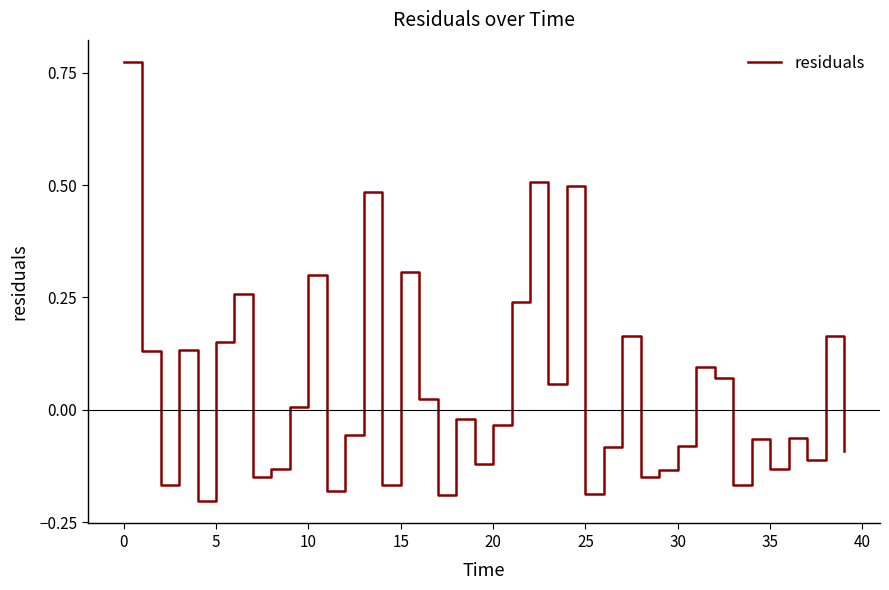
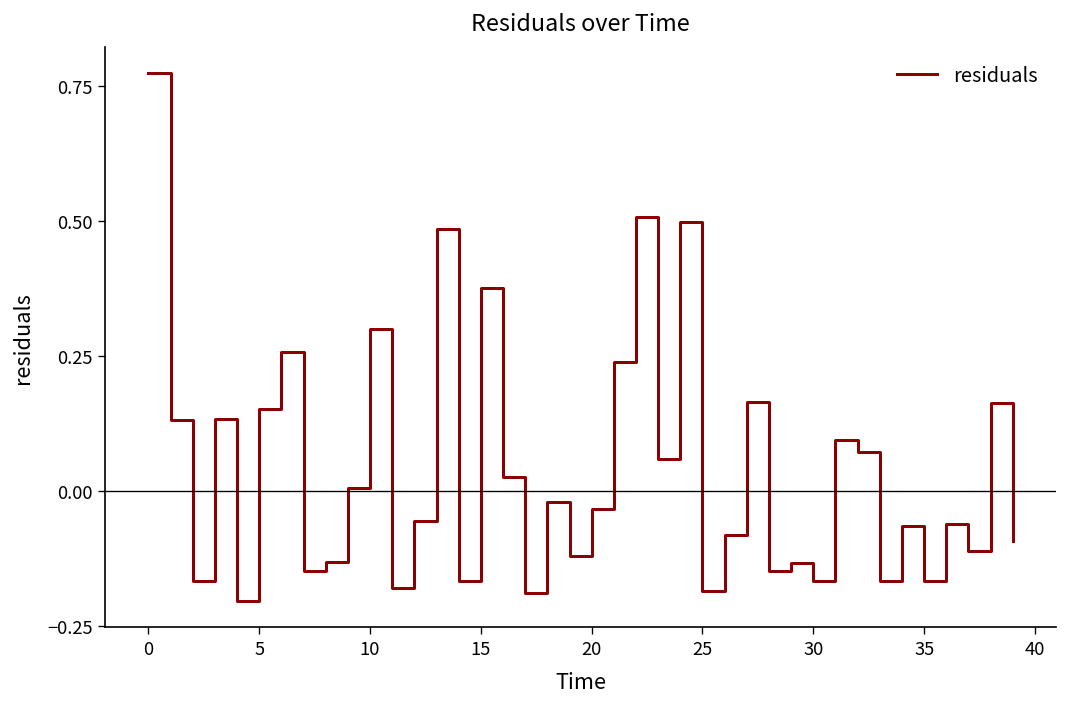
  {
    "0": 0.77,
    "5": 0.15,
    "10": 0.30,
-   "15": 0.31,
+   "15": 0.38,
    "20": -0.03,
    "25": -0.19,
-   "30": -0.08,
-   "35": -0.13
+   "30": -0.17,
+   "35": -0.17
  }
